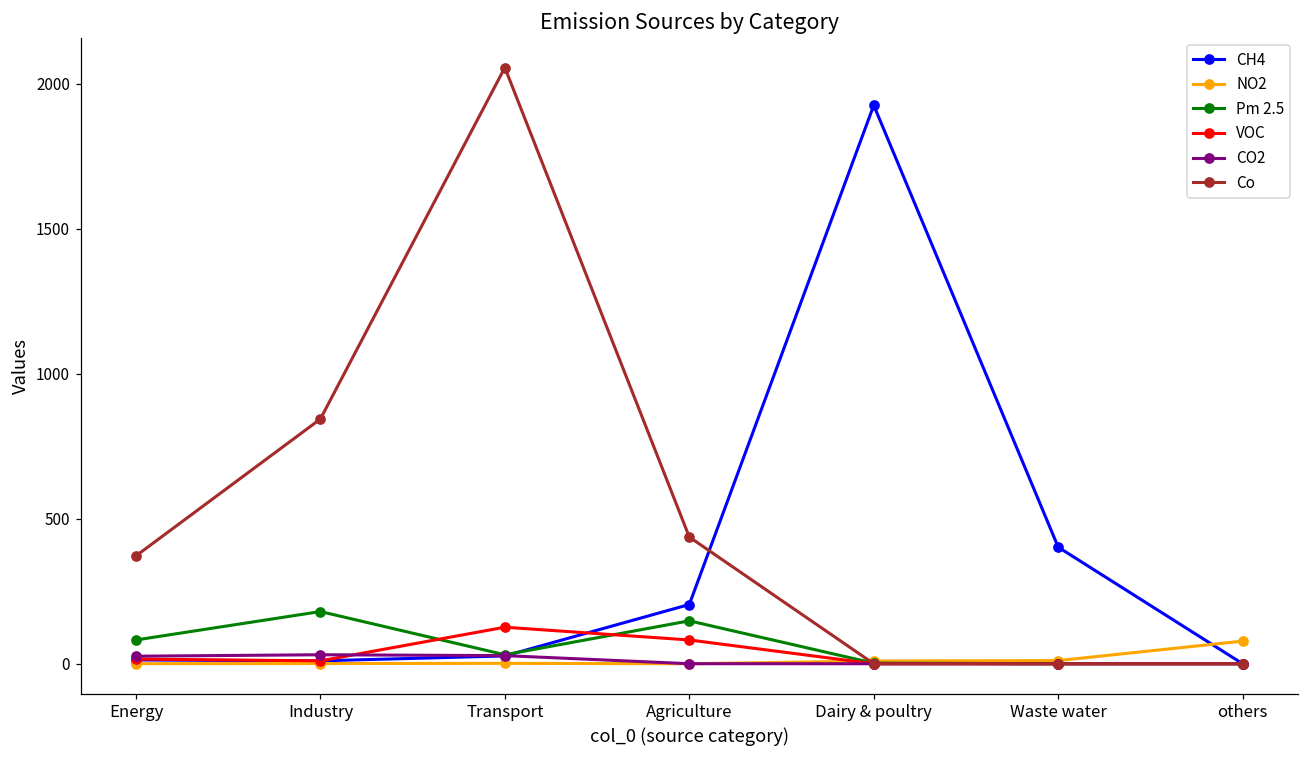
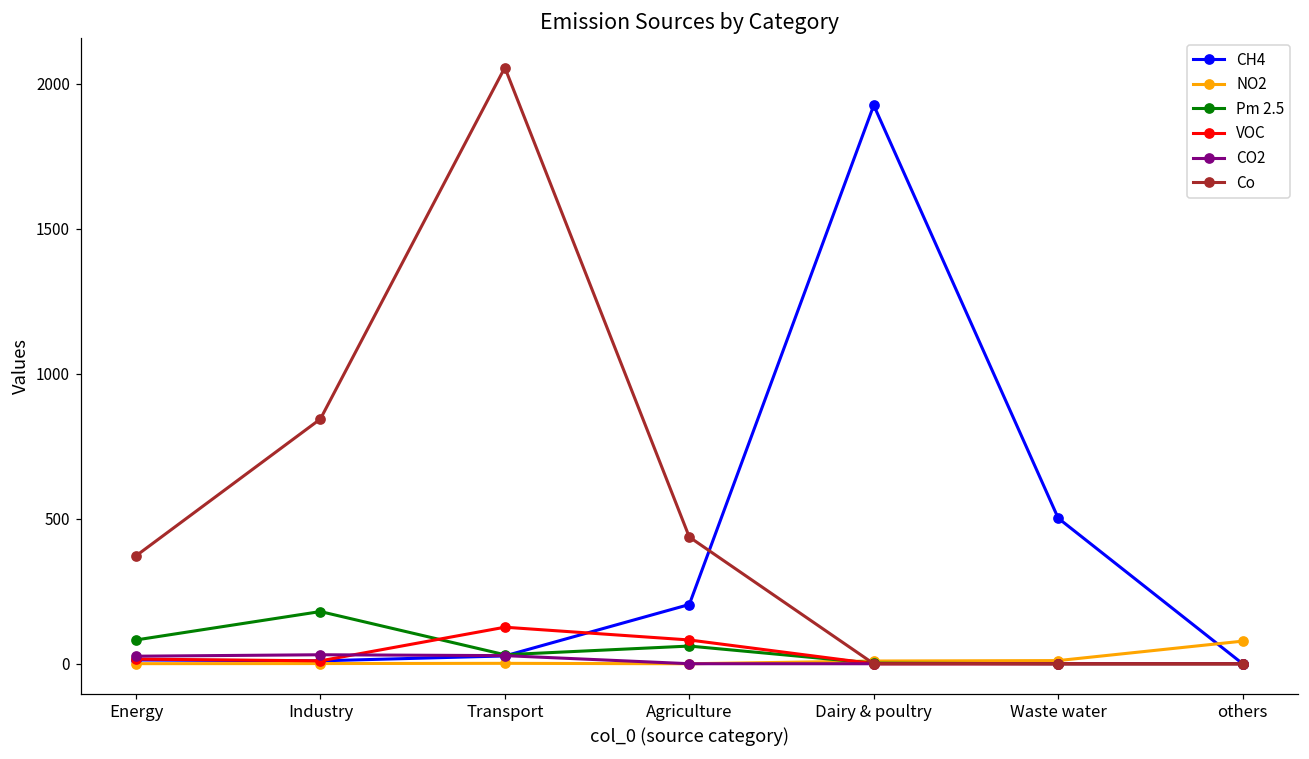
  {
    "CH4": {
      "Agriculture": 200,
      "Dairy & poultry": 1930,
-     "Waste water": 400
+     "Waste water": 500
    },
    "NO2": {
      "Energy": 0,
      "Transport": 0,
      "Waste water": 10,
      "others": 80
    },
    "Pm 2.5": {
      "Energy": 80,
      "Industry": 180,
-     "Agriculture": 150
+     "Agriculture": 60
    },
    "VOC": {
      "Transport": 130,
      "Agriculture": 80
    },
    "CO2": {
      "Energy": 30,
      "Industry": 30
    },
    "Co": {
      "Energy": 370,
      "Industry": 840,
      "Transport": 2060,
      "Agriculture": 440
    }
  }
